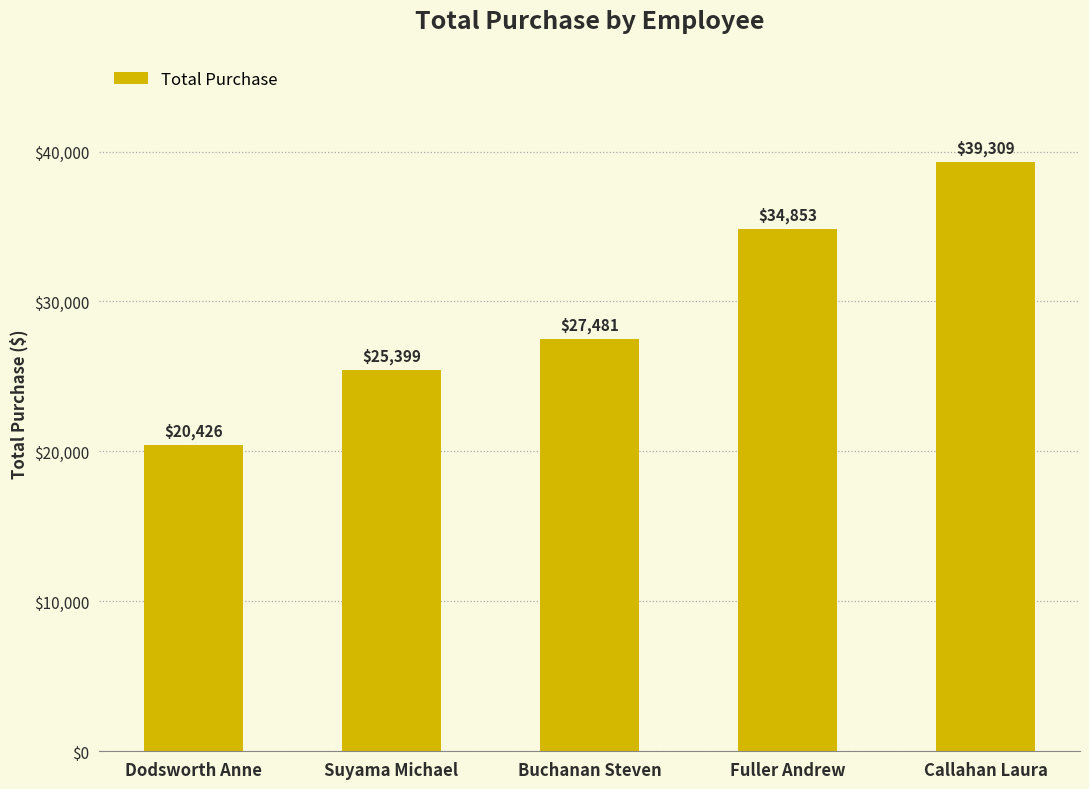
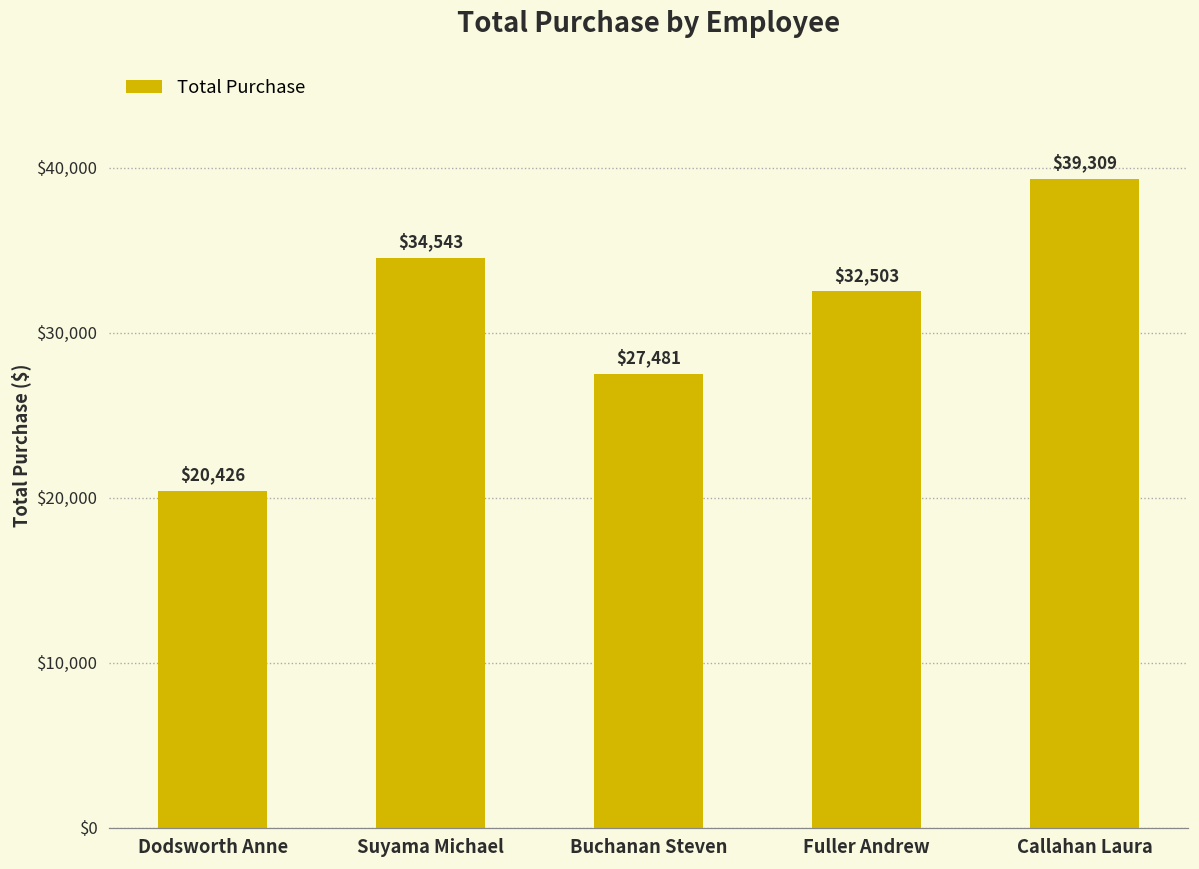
  {
    "Dodsworth Anne": "$20,426",
-   "Suyama Michael": "$25,399",
+   "Suyama Michael": "$34,543",
    "Buchanan Steven": "$27,481",
-   "Fuller Andrew": "$34,853",
+   "Fuller Andrew": "$32,503",
    "Callahan Laura": "$39,309"
  }
